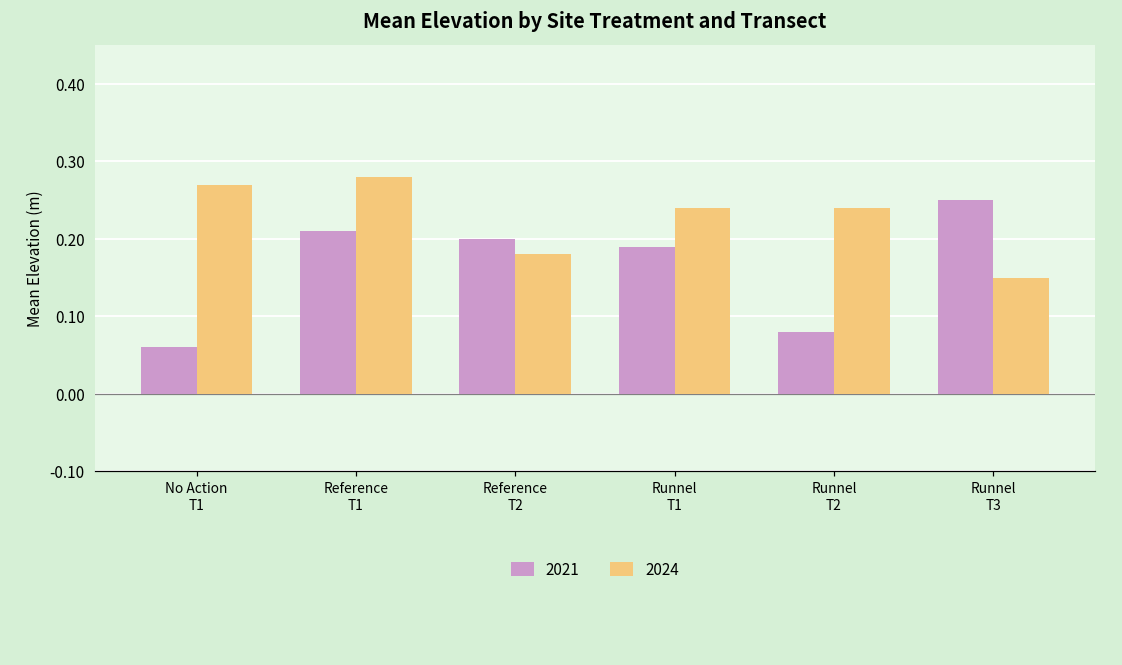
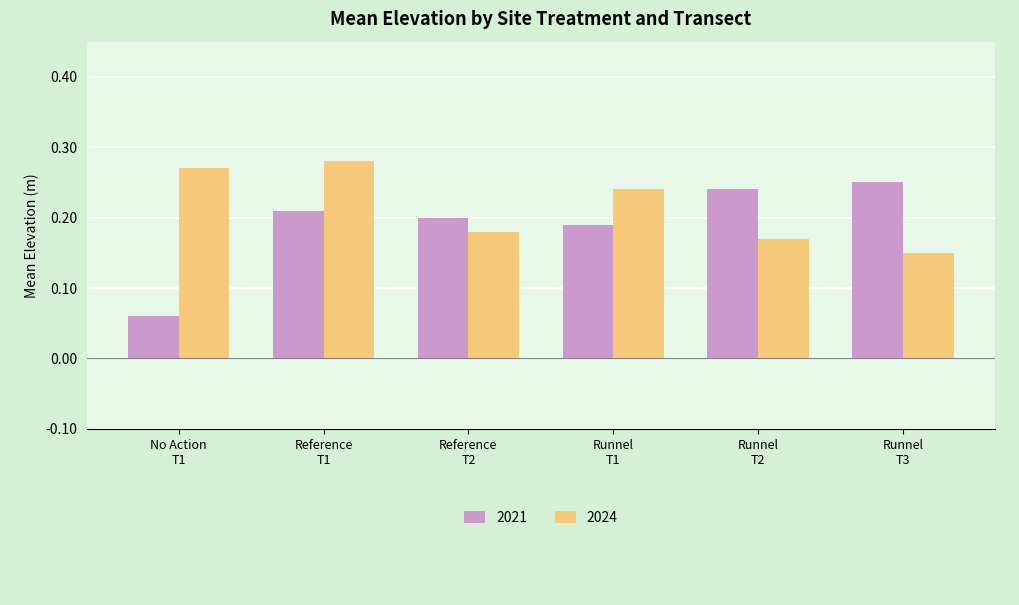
  {
    "2021": {
      "No Action T1": 0.06,
      "Reference T1": 0.21,
      "Reference T2": 0.20,
      "Runnel T1": 0.19,
-     "Runnel T2": 0.08,
+     "Runnel T2": 0.24,
      "Runnel T3": 0.25
    },
    "2024": {
      "No Action T1": 0.27,
      "Reference T1": 0.28,
      "Reference T2": 0.18,
      "Runnel T1": 0.24,
-     "Runnel T2": 0.24,
+     "Runnel T2": 0.17,
      "Runnel T3": 0.15
    }
  }
